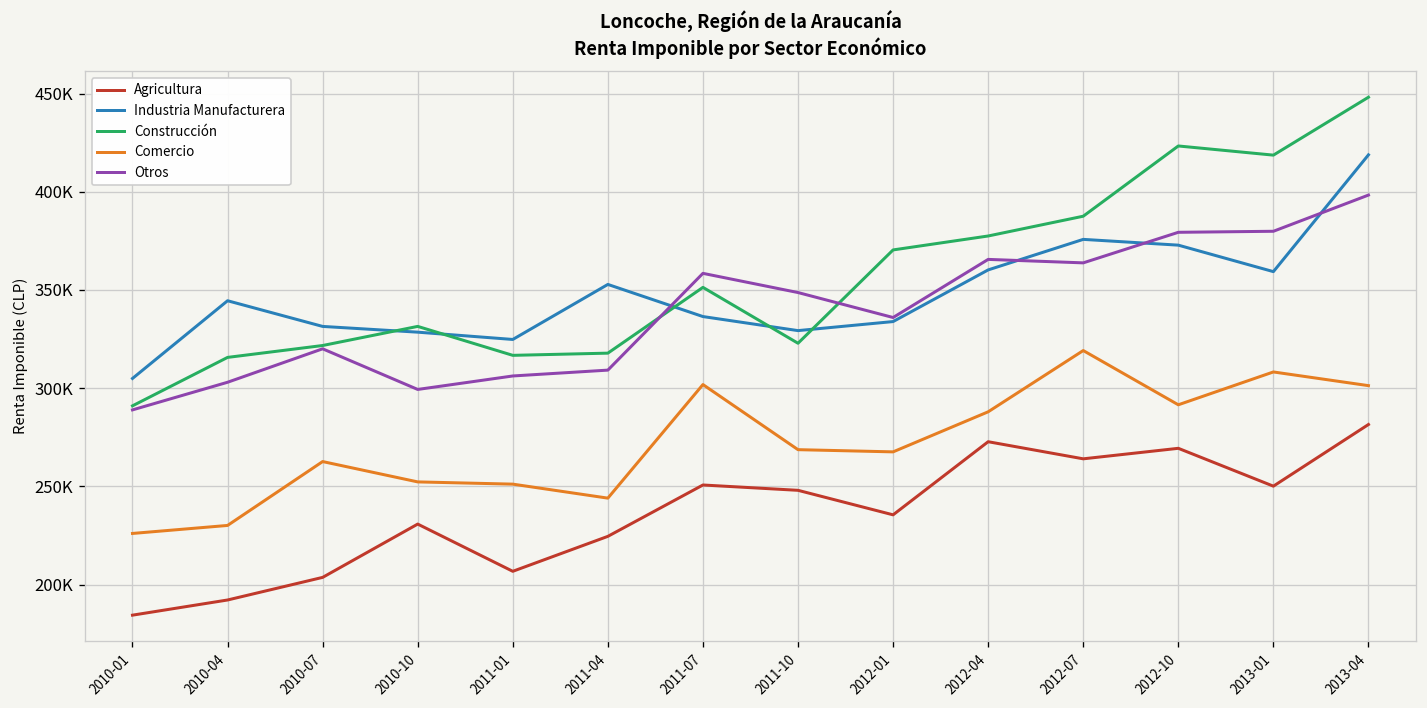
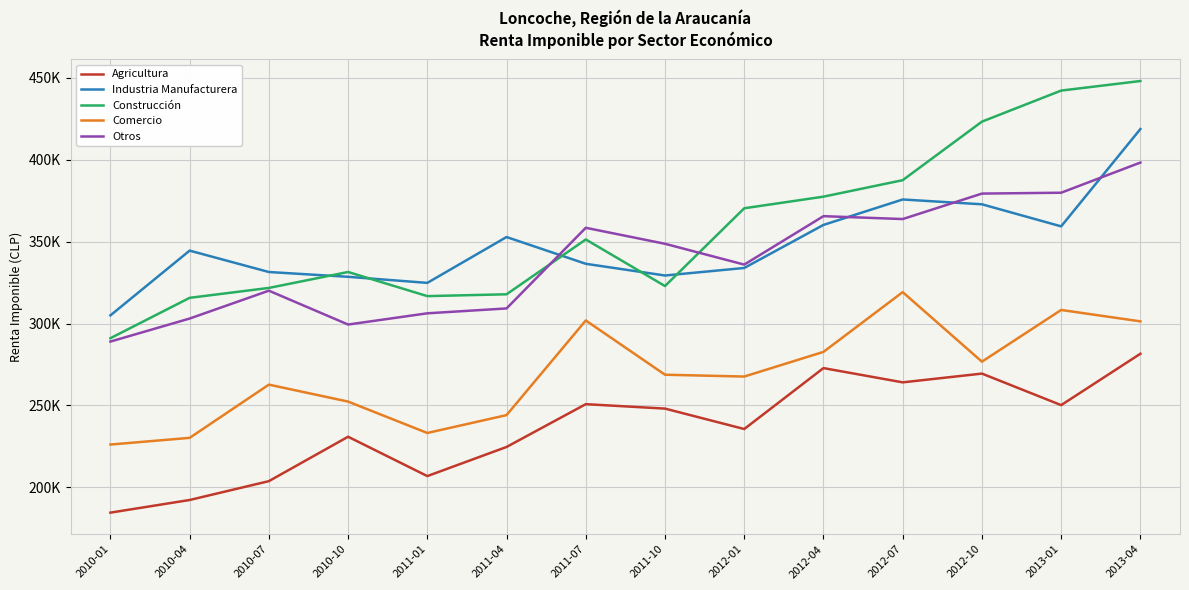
  {
    "Agricultura": {
      "2010-01": 184000,
      "2010-04": 192000,
      "2010-07": 204000,
      "2010-10": 231000,
      "2011-01": 207000,
      "2011-04": 225000,
      "2011-07": 251000,
      "2011-10": 248000,
      "2012-01": 236000,
      "2012-04": 273000,
      "2012-07": 264000,
      "2012-10": 269000,
      "2013-01": 250000,
      "2013-04": 282000
    },
    "Industria Manufacturera": {
      "2010-01": 305000,
      "2010-04": 345000,
      "2010-07": 331000,
      "2010-10": 329000,
      "2011-01": 325000,
      "2011-04": 353000,
      "2011-07": 336000,
      "2011-10": 329000,
      "2012-01": 334000,
      "2012-04": 360000,
      "2012-07": 376000,
      "2012-10": 373000,
      "2013-01": 359000,
      "2013-04": 419000
    },
    "Construcción": {
      "2010-01": 291000,
      "2010-04": 316000,
      "2010-07": 322000,
      "2010-10": 331000,
      "2011-01": 317000,
      "2011-04": 318000,
      "2011-07": 351000,
      "2011-10": 323000,
      "2012-01": 370000,
      "2012-04": 377000,
      "2012-07": 388000,
      "2012-10": 423000,
-     "2013-01": 419000,
+     "2013-01": 442000,
      "2013-04": 448000
    },
    "Comercio": {
      "2010-01": 226000,
      "2010-04": 230000,
      "2010-07": 263000,
      "2010-10": 252000,
-     "2011-01": 251000,
+     "2011-01": 233000,
      "2011-04": 244000,
      "2011-07": 302000,
      "2011-10": 269000,
      "2012-01": 268000,
-     "2012-04": 288000,
+     "2012-04": 283000,
      "2012-07": 319000,
-     "2012-10": 292000,
+     "2012-10": 277000,
      "2013-01": 308000,
      "2013-04": 301000
    },
    "Otros": {
      "2010-01": 289000,
      "2010-04": 303000,
      "2010-07": 320000,
      "2010-10": 299000,
      "2011-01": 306000,
      "2011-04": 309000,
      "2011-07": 358000,
      "2011-10": 349000,
      "2012-01": 336000,
      "2012-04": 366000,
      "2012-07": 364000,
      "2012-10": 379000,
      "2013-01": 380000,
      "2013-04": 398000
    }
  }
